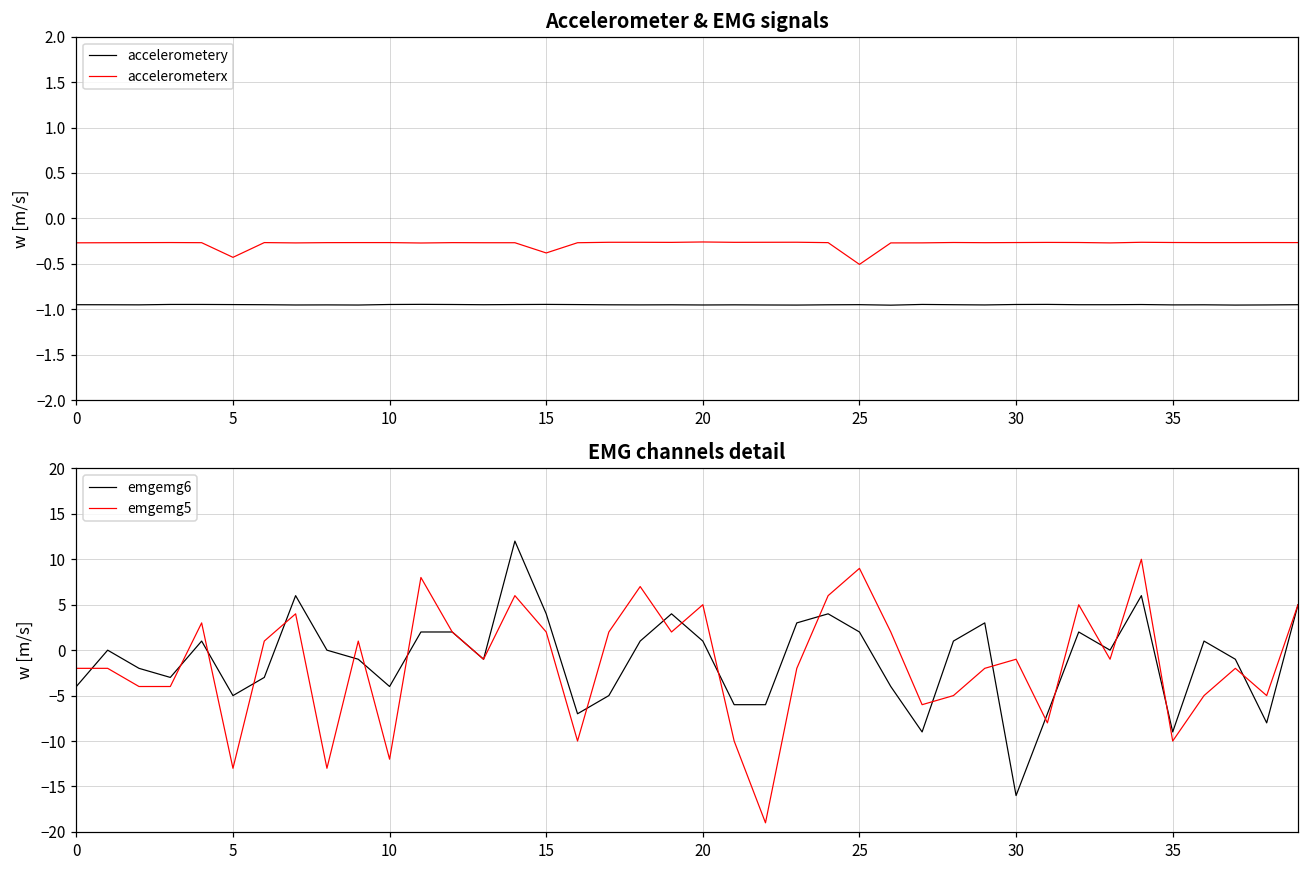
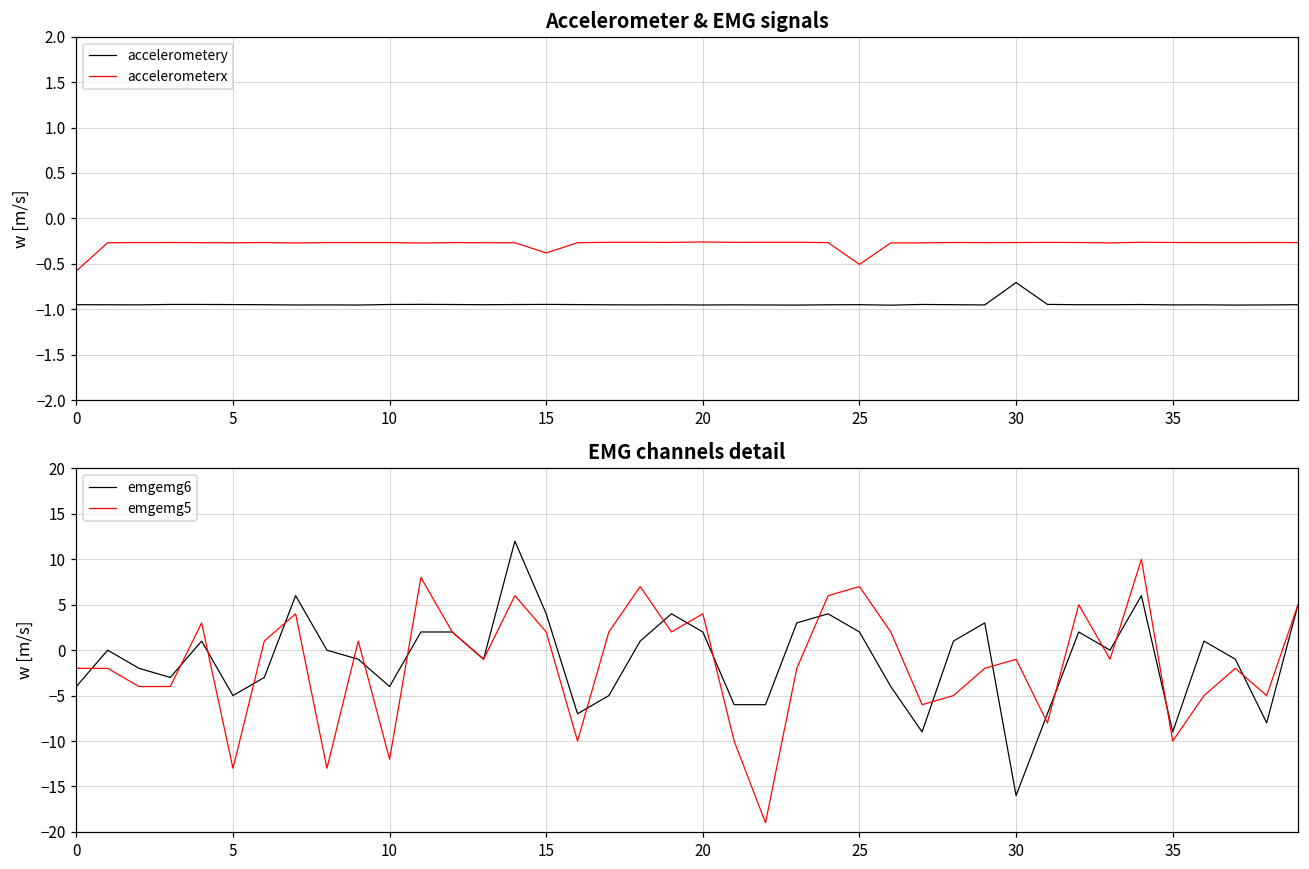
  {
    "Accelerometer & EMG signals": {
      "accelerometery": {
        "0": -0.9,
        "5": -0.9,
        "10": -0.9,
        "15": -0.9,
        "20": -1.0,
        "25": -0.9,
-       "30": -0.9,
+       "30": -0.7,
        "35": -1.0
      },
      "accelerometerx": {
-       "0": -0.3,
-       "5": -0.4,
+       "0": -0.6,
+       "5": -0.3,
        "10": -0.3,
        "15": -0.4,
        "20": -0.3,
        "25": -0.5,
        "30": -0.3,
        "35": -0.3
      }
    },
    "EMG channels detail": {
      "emgemg6": {
        "0": -4,
        "5": -5,
        "10": -4,
        "15": 4,
-       "20": 1,
+       "20": 2,
        "25": 2,
        "30": -16,
        "35": -9
      },
      "emgemg5": {
        "0": -2,
        "5": -13,
        "10": -12,
        "15": 2,
-       "20": 5,
-       "25": 9,
+       "20": 4,
+       "25": 7,
        "30": -1,
        "35": -10
      }
    }
  }
